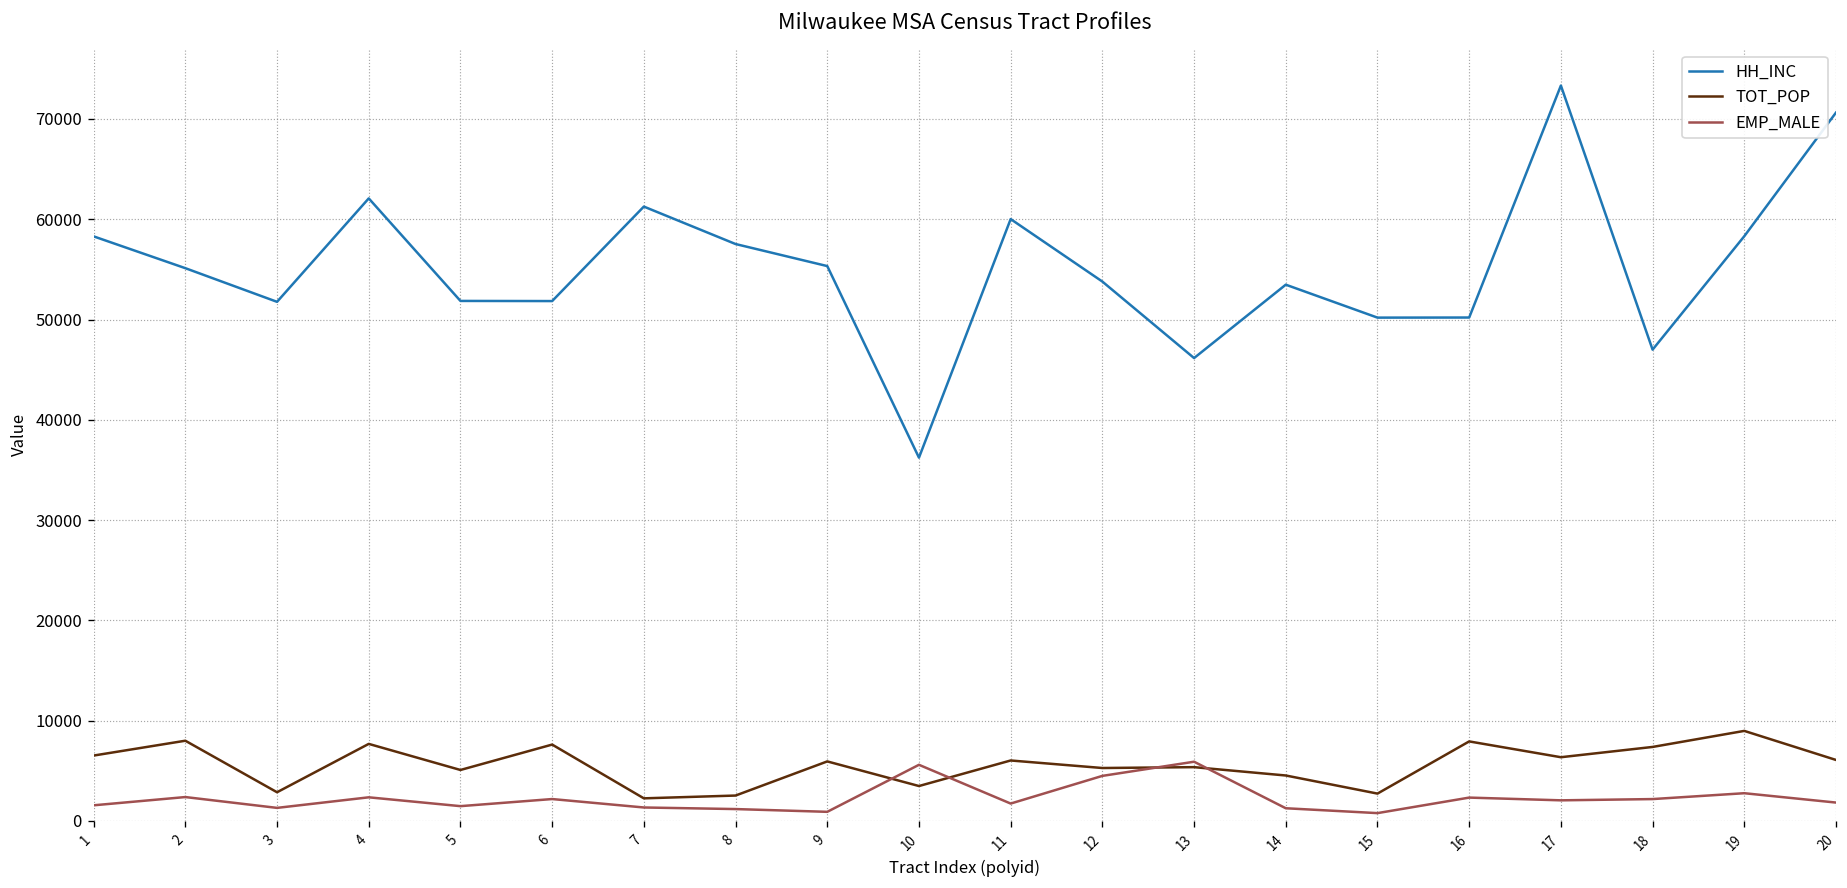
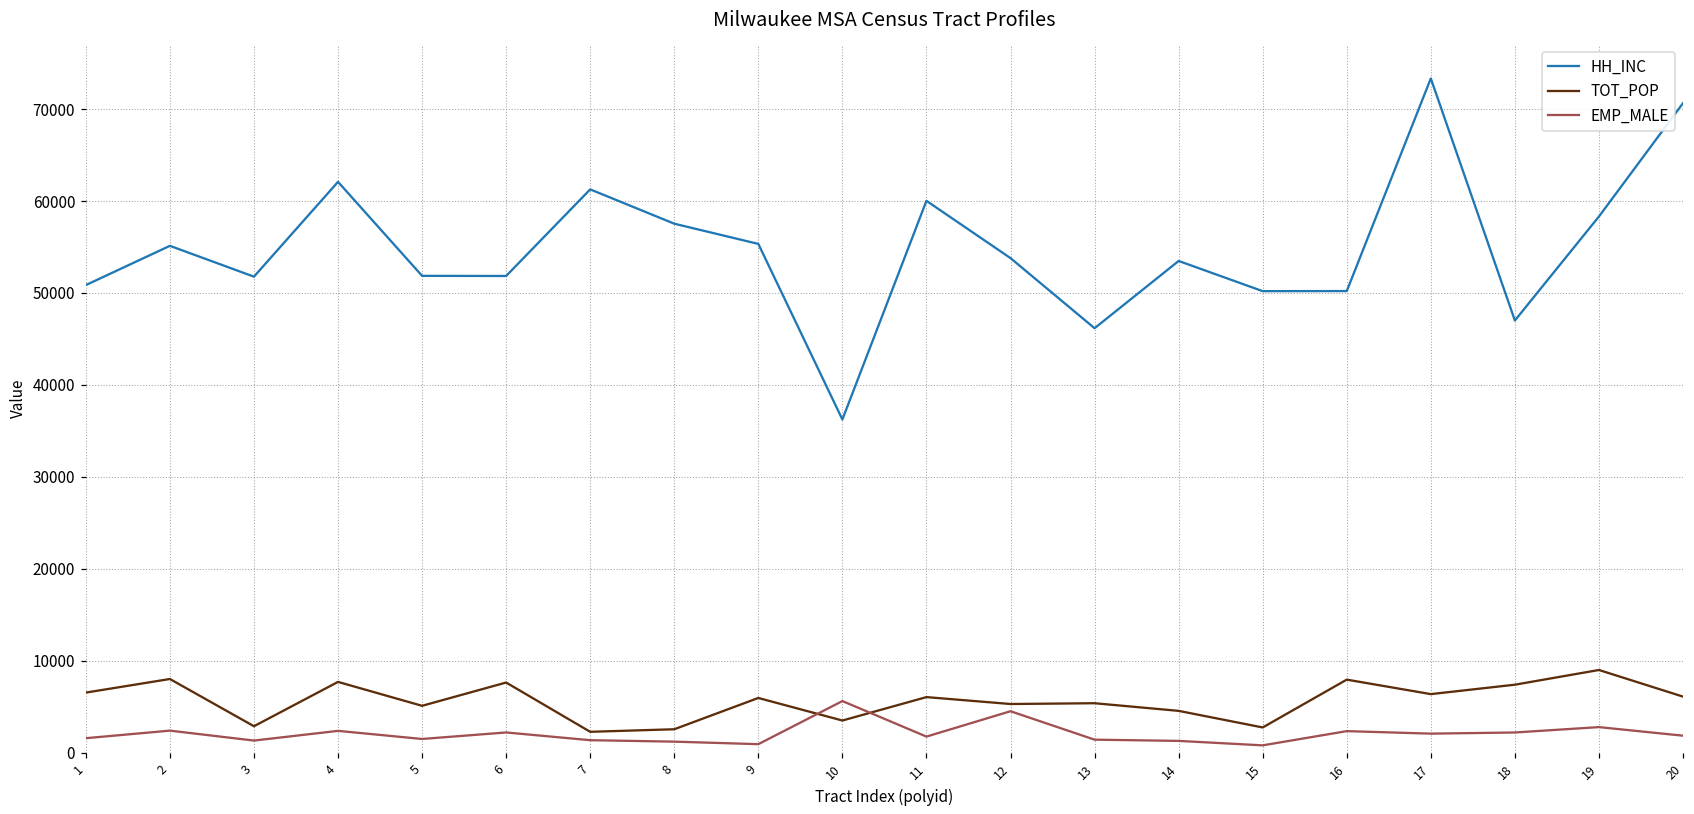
  {
    "HH_INC": {
-     "1": 58000,
+     "1": 51000,
      "2": 55000,
      "3": 52000,
      "4": 62000,
      "5": 52000,
      "6": 52000,
      "7": 61000,
      "8": 58000,
      "9": 55000,
      "10": 36000,
      "11": 60000,
      "12": 54000,
      "13": 46000,
      "14": 53000,
      "15": 50000,
      "16": 50000,
      "17": 73000,
      "18": 47000,
      "19": 58000,
      "20": 71000
    },
    "TOT_POP": {
      "1": 7000,
      "2": 8000,
      "3": 3000,
      "4": 8000,
      "5": 5000,
      "6": 8000,
      "7": 2000,
      "8": 3000,
      "9": 6000,
      "10": 3000,
      "11": 6000,
      "12": 5000,
      "13": 5000,
      "14": 5000,
      "15": 3000,
      "16": 8000,
      "17": 6000,
      "18": 7000,
      "19": 9000,
      "20": 6000
    },
    "EMP_MALE": {
      "1": 2000,
      "2": 2000,
      "3": 1000,
      "4": 2000,
      "5": 1000,
      "6": 2000,
      "7": 1000,
      "8": 1000,
      "9": 1000,
      "10": 6000,
      "11": 2000,
      "12": 4000,
-     "13": 6000,
+     "13": 1000,
      "14": 1000,
      "15": 1000,
      "16": 2000,
      "17": 2000,
      "18": 2000,
      "19": 3000,
      "20": 2000
    }
  }
